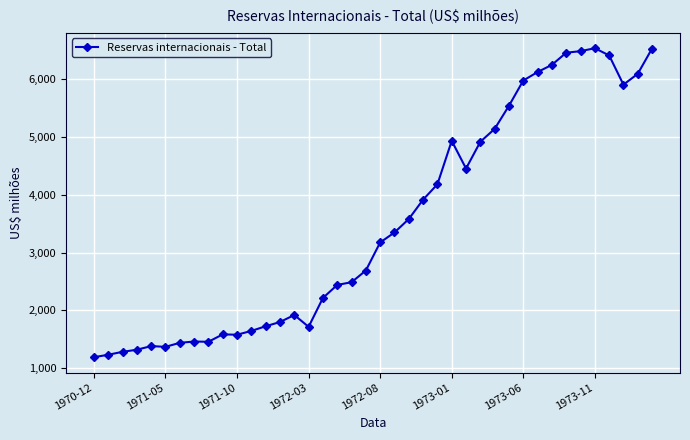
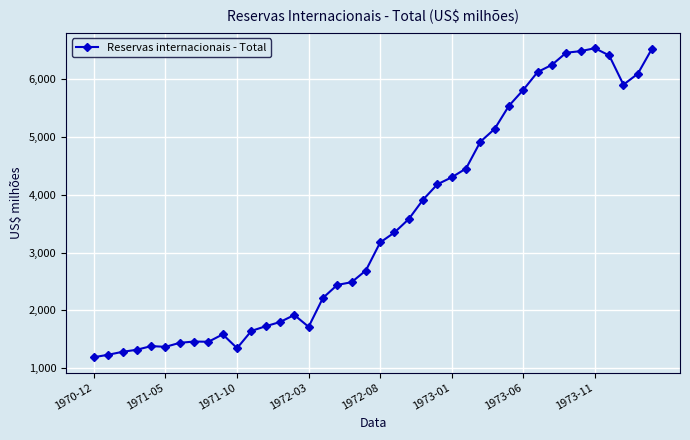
  {
    "1970-12": "1,200",
    "1971-05": "1,400",
-   "1971-10": "1,600",
+   "1971-10": "1,300",
    "1972-03": "1,700",
    "1972-08": "3,200",
-   "1973-01": "4,900",
-   "1973-06": "6,000",
+   "1973-01": "4,300",
+   "1973-06": "5,800",
    "1973-11": "6,500"
  }
